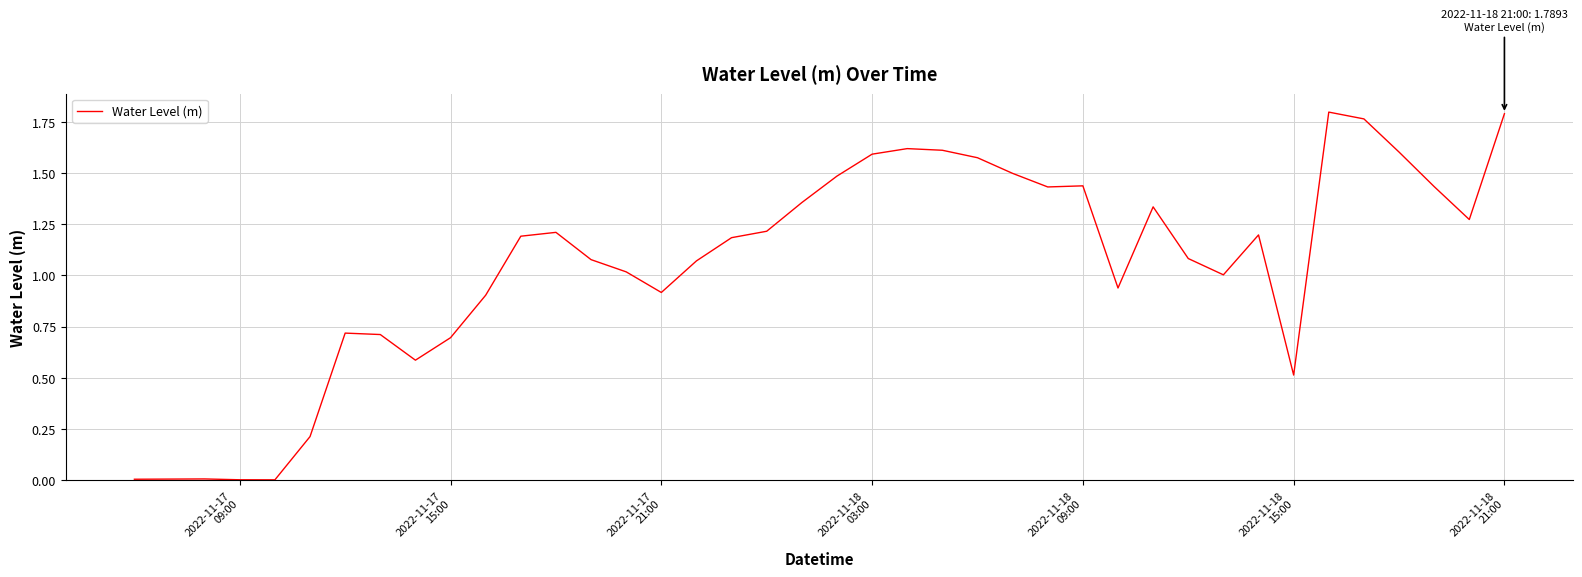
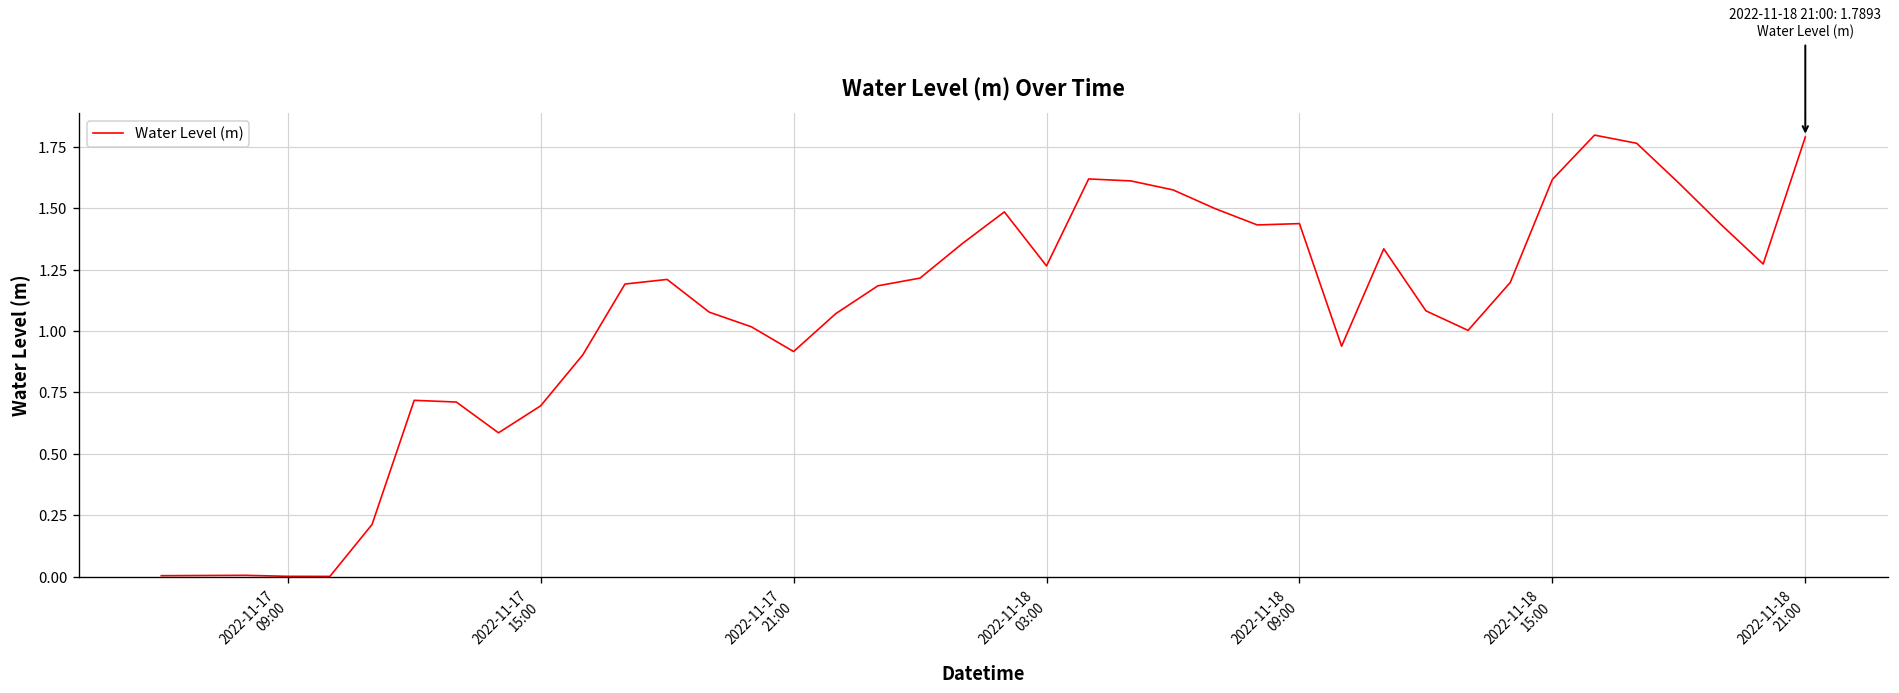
  {
    "2022-11-17 09:00": 0.00,
    "2022-11-17 15:00": 0.70,
    "2022-11-17 21:00": 0.92,
-   "2022-11-18 03:00": 1.59,
+   "2022-11-18 03:00": 1.26,
    "2022-11-18 09:00": 1.44,
-   "2022-11-18 15:00": 0.51
+   "2022-11-18 15:00": 1.62
  }
